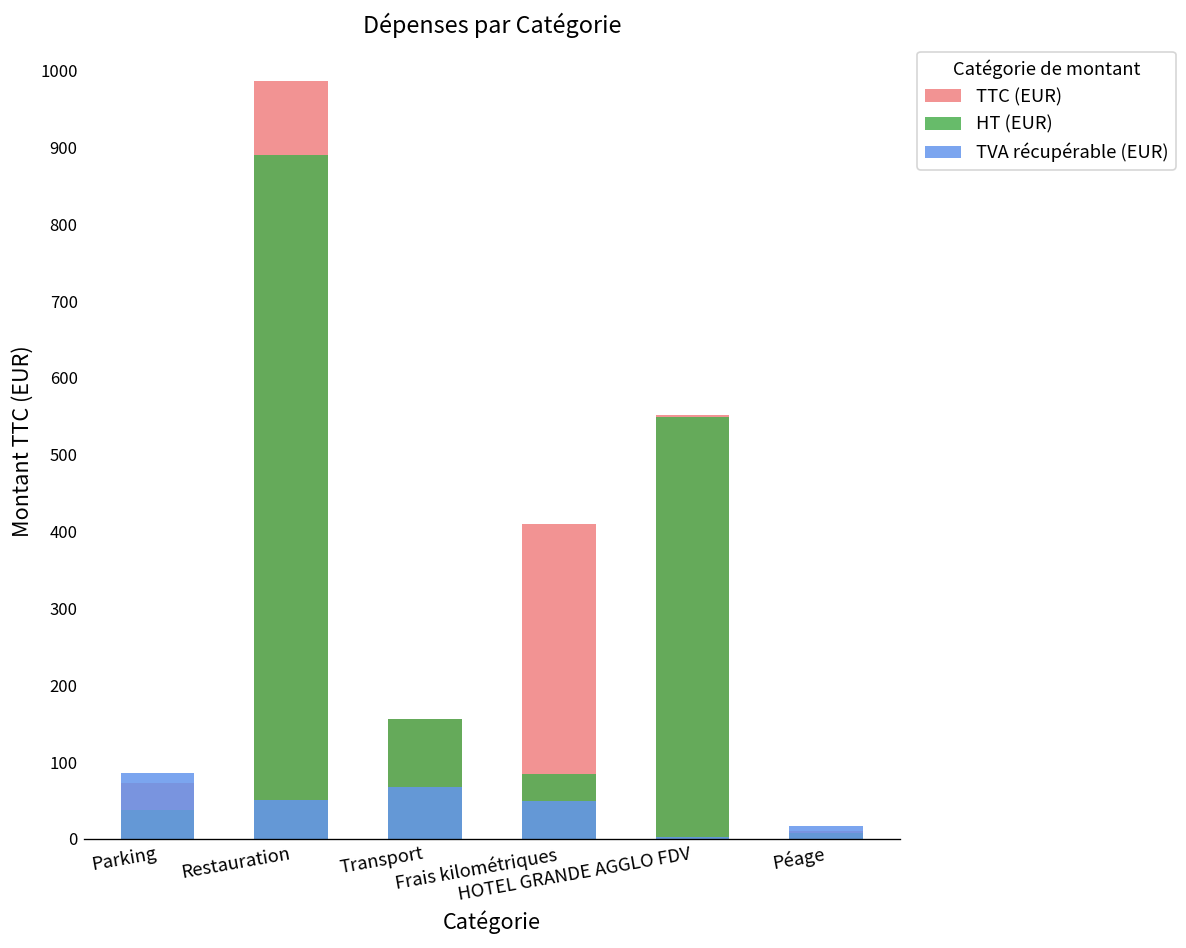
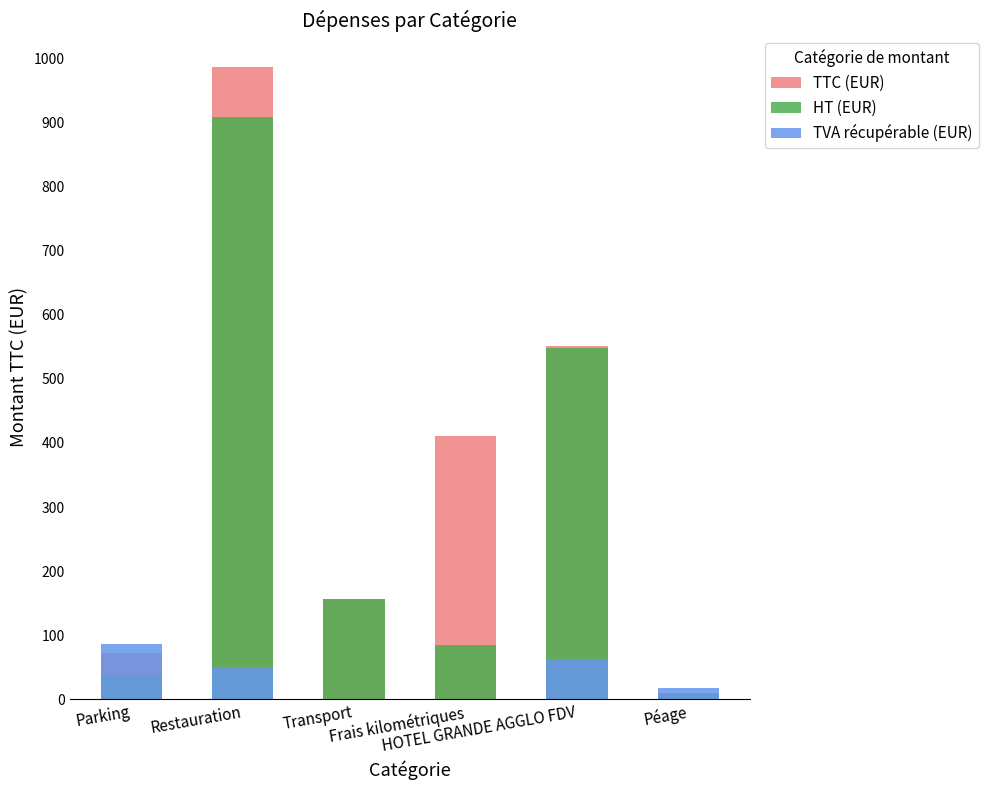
  {
    "TTC (EUR)": {
      "Restauration": 990,
      "Transport": 160,
      "Frais kilométriques": 410,
      "HOTEL GRANDE AGGLO FDV": 550
    },
    "HT (EUR)": {
-     "Restauration": 890,
+     "Restauration": 910,
      "Transport": 160,
      "HOTEL GRANDE AGGLO FDV": 550
    },
    "TVA récupérable (EUR)": {
      "Parking": 90,
-     "Transport": 70,
-     "Frais kilométriques": 50,
-     "HOTEL GRANDE AGGLO FDV": 0,
+     "Transport": 0,
+     "Frais kilométriques": 0,
+     "HOTEL GRANDE AGGLO FDV": 60,
      "Péage": 20
    }
  }
